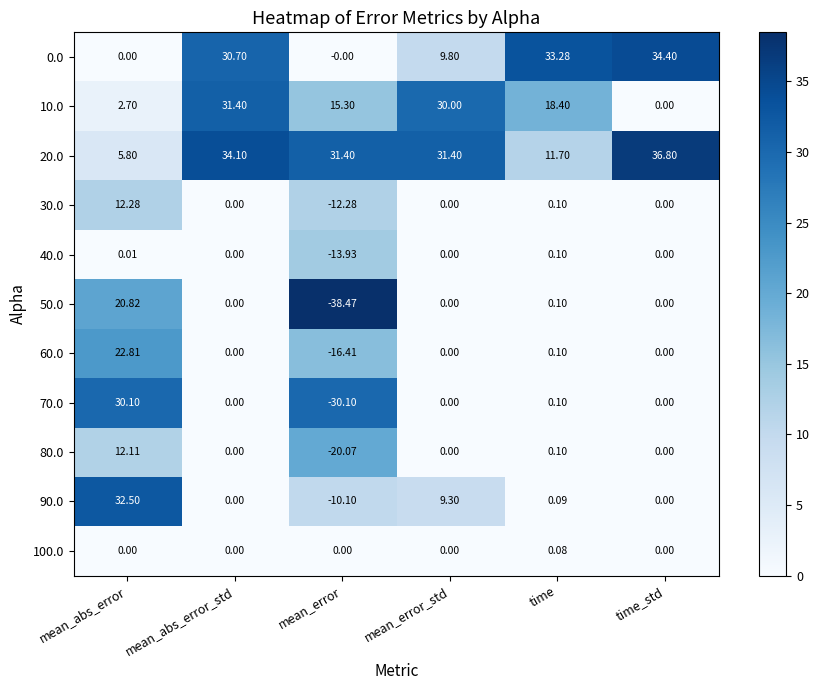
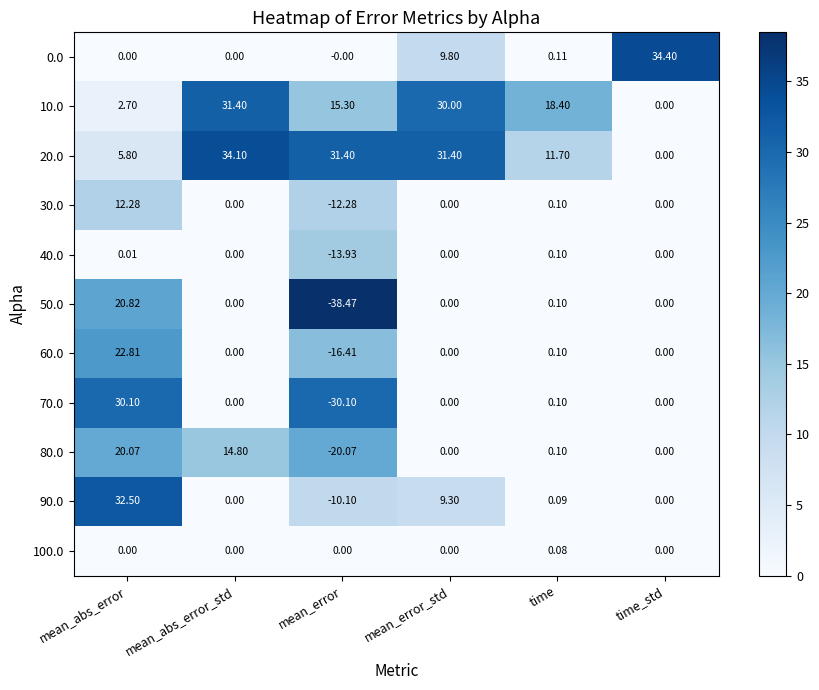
  {
    "0.0": {
      "mean_abs_error": 0.00,
-     "mean_abs_error_std": 30.70,
+     "mean_abs_error_std": 0.00,
      "mean_error": -0.00,
      "mean_error_std": 9.80,
-     "time": 33.28,
+     "time": 0.11,
      "time_std": 34.40
    },
    "10.0": {
      "mean_abs_error": 2.70,
      "mean_abs_error_std": 31.40,
      "mean_error": 15.30,
      "mean_error_std": 30.00,
      "time": 18.40,
      "time_std": 0.00
    },
    "20.0": {
      "mean_abs_error": 5.80,
      "mean_abs_error_std": 34.10,
      "mean_error": 31.40,
      "mean_error_std": 31.40,
      "time": 11.70,
-     "time_std": 36.80
+     "time_std": 0.00
    },
    "30.0": {
      "mean_abs_error": 12.28,
      "mean_abs_error_std": 0.00,
      "mean_error": -12.28,
      "mean_error_std": 0.00,
      "time": 0.10,
      "time_std": 0.00
    },
    "40.0": {
      "mean_abs_error": 0.01,
      "mean_abs_error_std": 0.00,
      "mean_error": -13.93,
      "mean_error_std": 0.00,
      "time": 0.10,
      "time_std": 0.00
    },
    "50.0": {
      "mean_abs_error": 20.82,
      "mean_abs_error_std": 0.00,
      "mean_error": -38.47,
      "mean_error_std": 0.00,
      "time": 0.10,
      "time_std": 0.00
    },
    "60.0": {
      "mean_abs_error": 22.81,
      "mean_abs_error_std": 0.00,
      "mean_error": -16.41,
      "mean_error_std": 0.00,
      "time": 0.10,
      "time_std": 0.00
    },
    "70.0": {
      "mean_abs_error": 30.10,
      "mean_abs_error_std": 0.00,
      "mean_error": -30.10,
      "mean_error_std": 0.00,
      "time": 0.10,
      "time_std": 0.00
    },
    "80.0": {
-     "mean_abs_error": 12.11,
-     "mean_abs_error_std": 0.00,
+     "mean_abs_error": 20.07,
+     "mean_abs_error_std": 14.80,
      "mean_error": -20.07,
      "mean_error_std": 0.00,
      "time": 0.10,
      "time_std": 0.00
    },
    "90.0": {
      "mean_abs_error": 32.50,
      "mean_abs_error_std": 0.00,
      "mean_error": -10.10,
      "mean_error_std": 9.30,
      "time": 0.09,
      "time_std": 0.00
    },
    "100.0": {
      "mean_abs_error": 0.00,
      "mean_abs_error_std": 0.00,
      "mean_error": 0.00,
      "mean_error_std": 0.00,
      "time": 0.08,
      "time_std": 0.00
    }
  }
